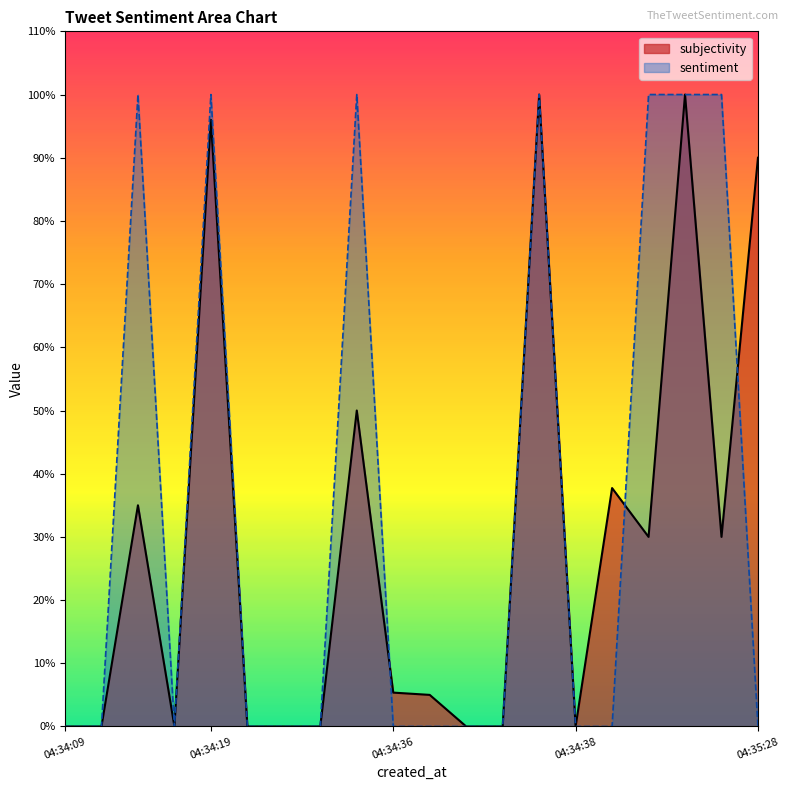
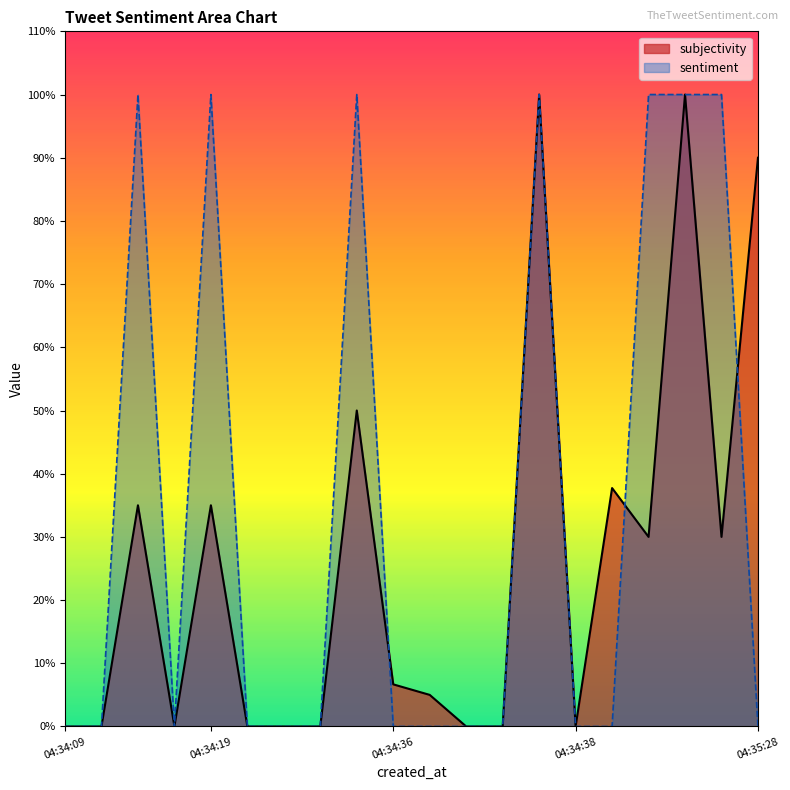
  {
    "subjectivity": {
-     "04:34:19": "96%",
-     "04:34:36": "5%",
+     "04:34:19": "35%",
+     "04:34:36": "7%",
      "04:35:28": "90%"
    },
    "sentiment": {
      "04:34:19": "100%",
      "04:34:36": "0%",
      "04:35:28": "0%"
    }
  }
